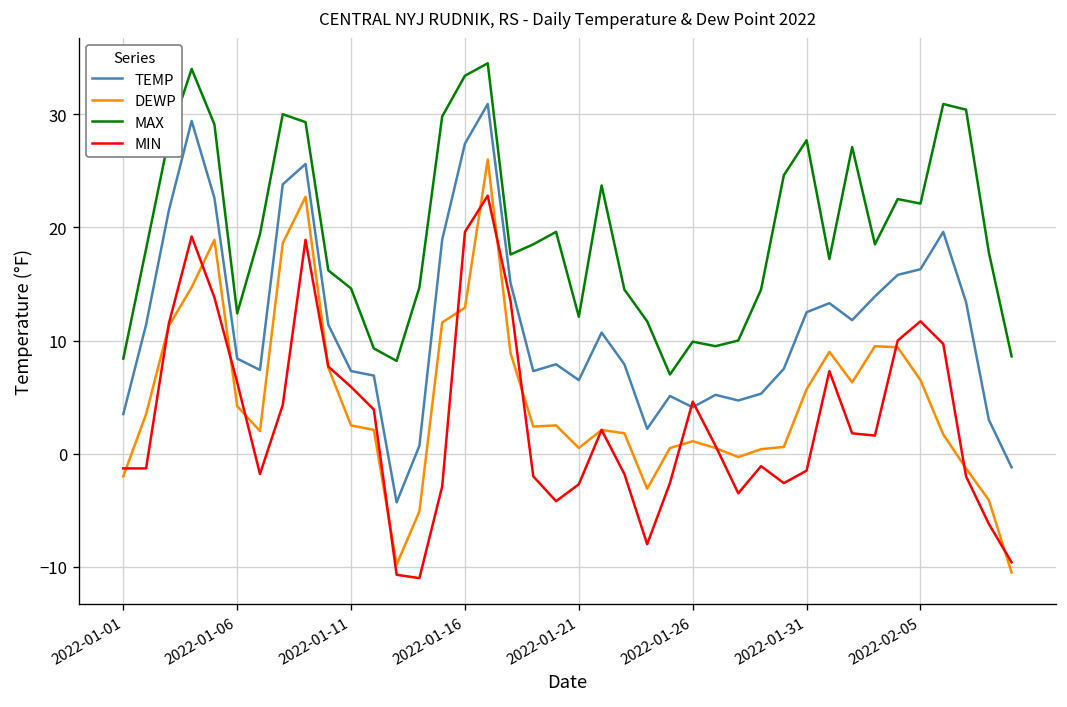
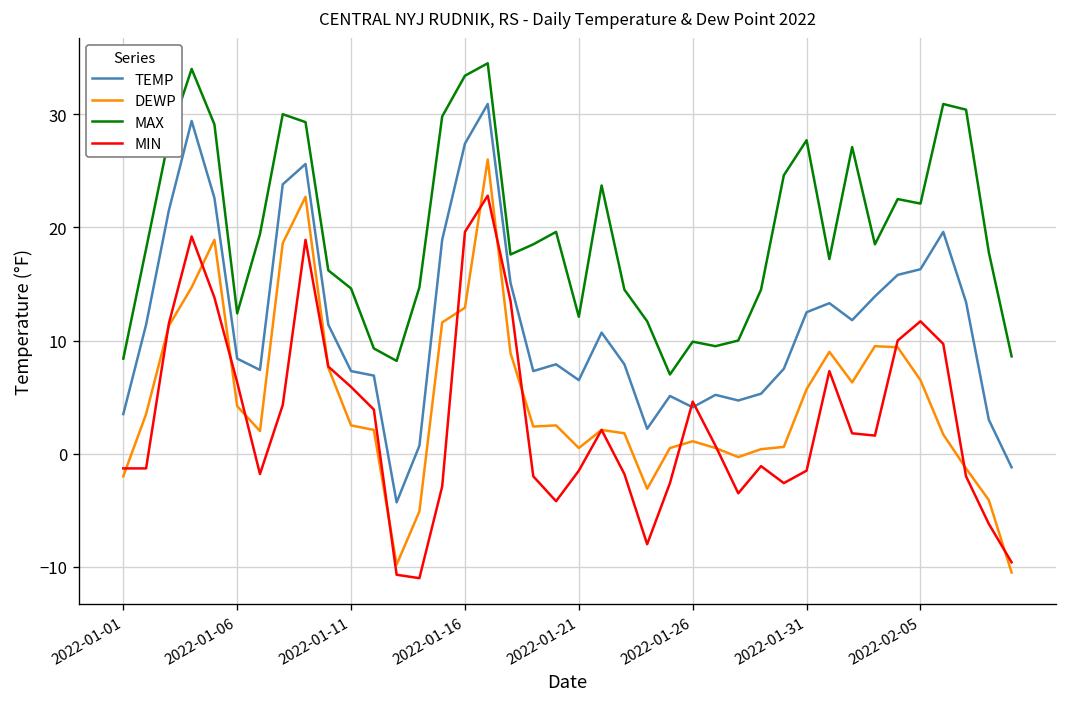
  {
    "TEMP": {
      "2022-01-01": 4,
      "2022-01-06": 8,
      "2022-01-11": 7,
      "2022-01-16": 27,
      "2022-01-21": 7,
      "2022-01-26": 4,
      "2022-01-31": 13,
      "2022-02-05": 16
    },
    "DEWP": {
      "2022-01-01": -2,
      "2022-01-06": 4,
      "2022-01-11": 3,
      "2022-01-16": 13,
      "2022-01-21": 1,
      "2022-01-26": 1,
      "2022-01-31": 6,
      "2022-02-05": 7
    },
    "MAX": {
      "2022-01-01": 8,
      "2022-01-06": 12,
      "2022-01-11": 15,
      "2022-01-16": 33,
      "2022-01-21": 12,
      "2022-01-26": 10,
      "2022-01-31": 28,
      "2022-02-05": 22
    },
    "MIN": {
      "2022-01-01": -1,
      "2022-01-06": 6,
      "2022-01-11": 6,
      "2022-01-16": 20,
-     "2022-01-21": -3,
+     "2022-01-21": -2,
      "2022-01-26": 5,
      "2022-01-31": -2,
      "2022-02-05": 12
    }
  }
